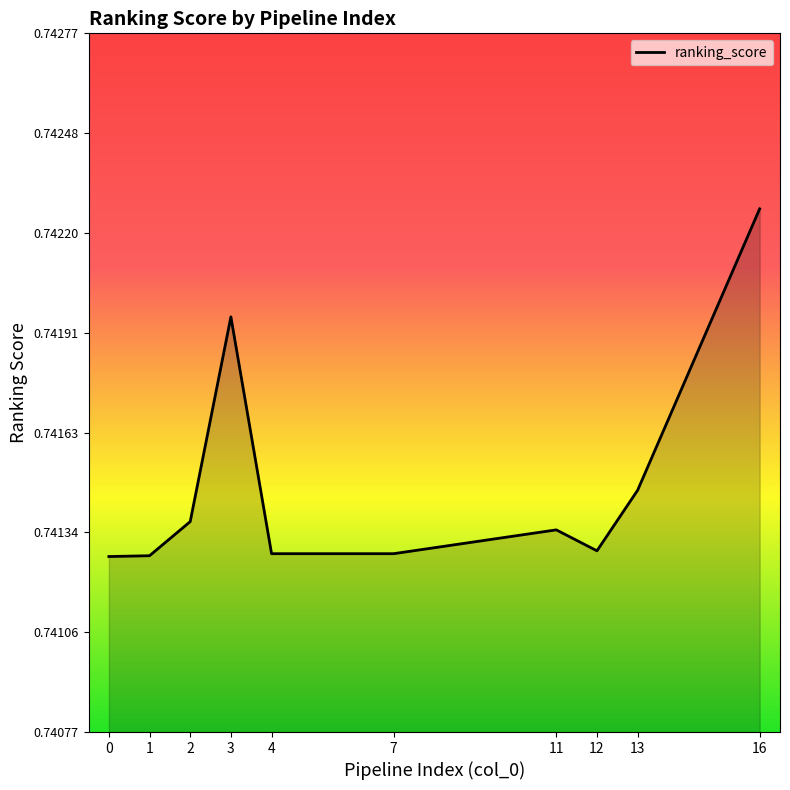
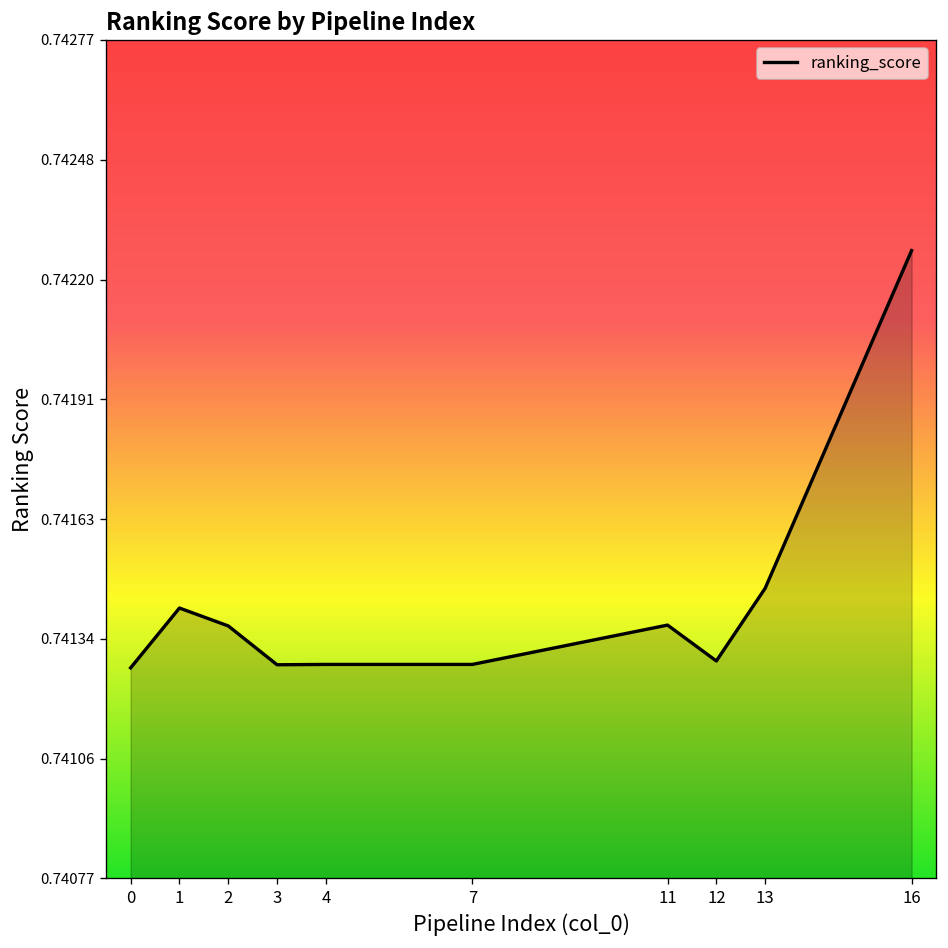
  {
    "0": 0.74127,
-   "1": 0.74128,
+   "1": 0.74142,
    "2": 0.74137,
-   "3": 0.74196,
+   "3": 0.74128,
    "4": 0.74128,
    "7": 0.74128,
-   "11": 0.74135,
+   "11": 0.74138,
    "12": 0.74129,
    "13": 0.74146,
    "16": 0.74227
  }
